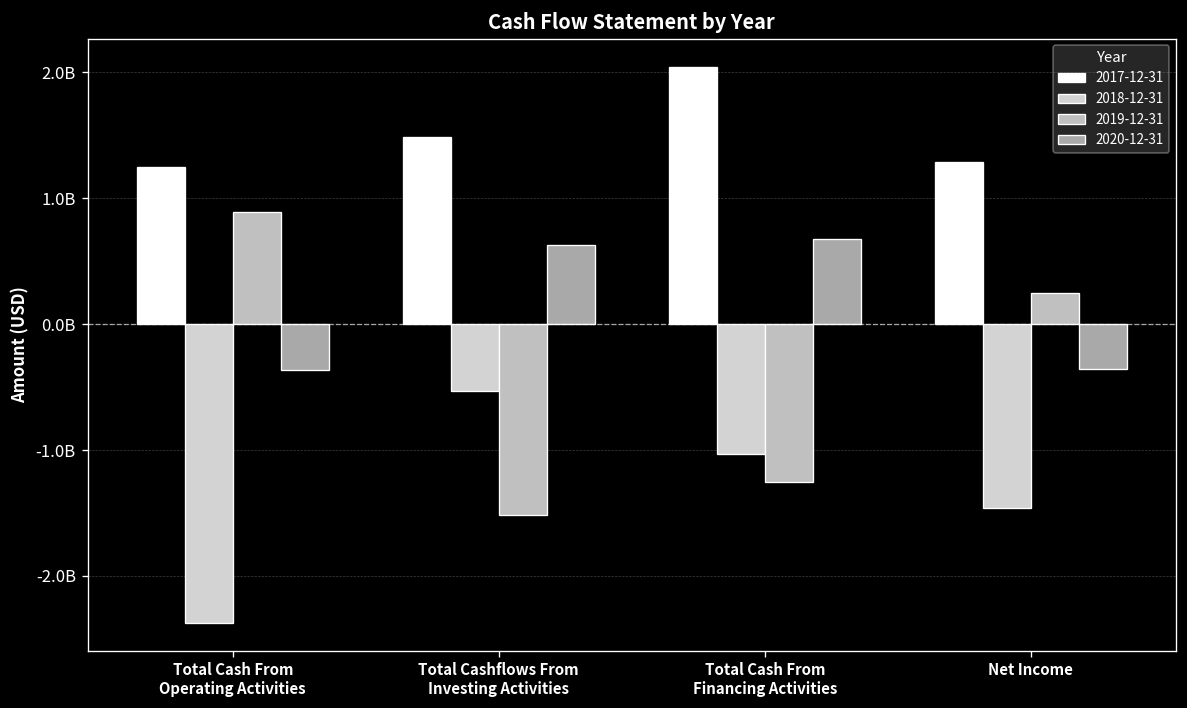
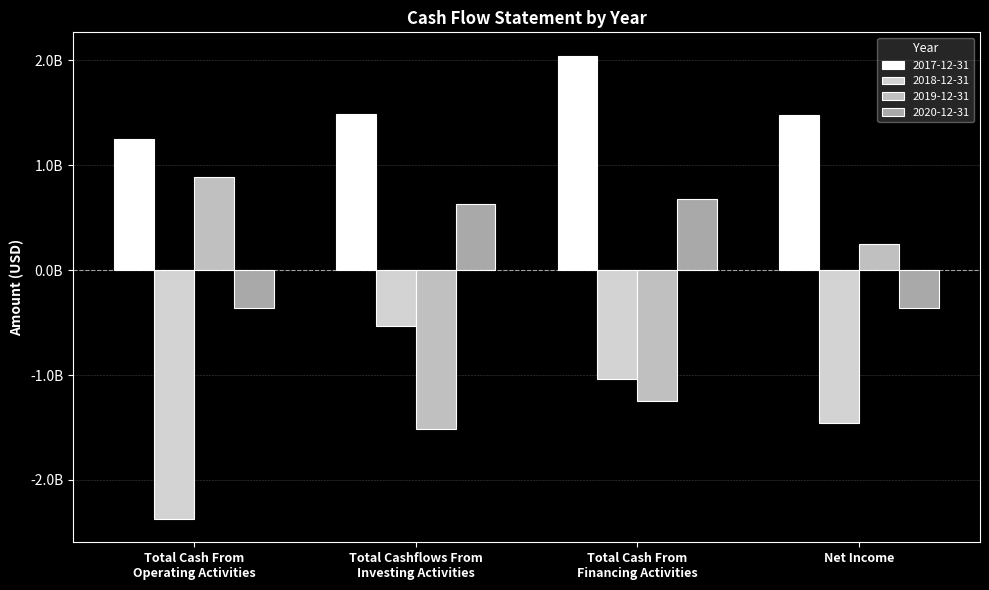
  {
    "2017-12-31": {
      "Total Cash From Operating Activities": 1250000000,
      "Total Cashflows From Investing Activities": 1490000000,
      "Total Cash From Financing Activities": 2050000000,
-     "Net Income": 1290000000
+     "Net Income": 1480000000
    }
  }
